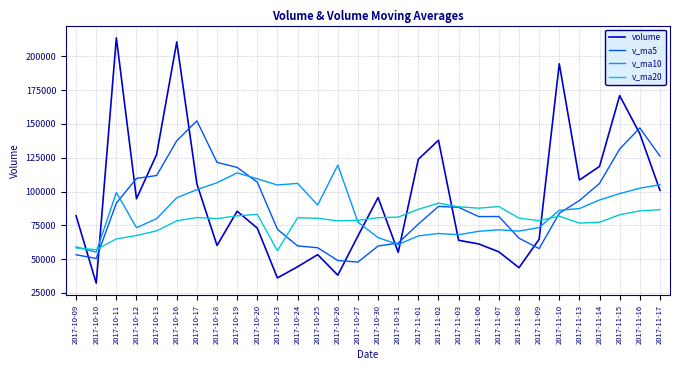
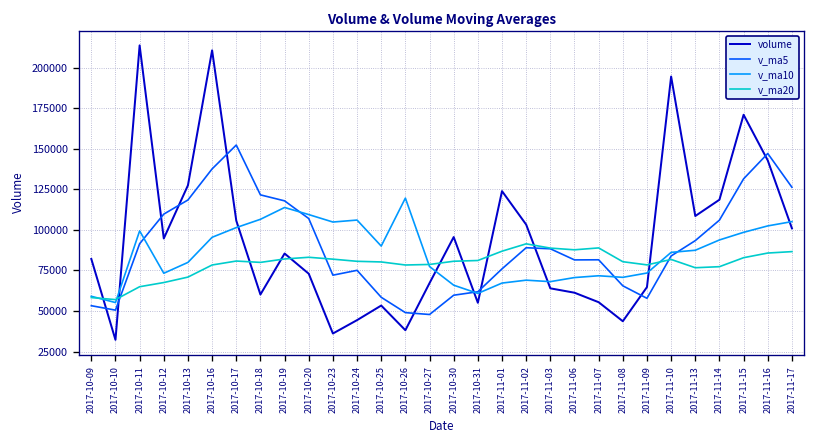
  {
    "volume": {
      "2017-10-09": 82000,
      "2017-10-10": 32000,
      "2017-10-11": 214000,
      "2017-10-12": 95000,
      "2017-10-13": 127000,
      "2017-10-16": 211000,
      "2017-10-17": 106000,
      "2017-10-18": 60000,
      "2017-10-19": 85000,
      "2017-10-20": 73000,
      "2017-10-23": 36000,
      "2017-10-24": 44000,
      "2017-10-25": 53000,
      "2017-10-26": 38000,
      "2017-10-27": 67000,
      "2017-10-30": 96000,
      "2017-10-31": 55000,
      "2017-11-01": 124000,
-     "2017-11-02": 138000,
+     "2017-11-02": 103000,
      "2017-11-03": 64000,
      "2017-11-06": 61000,
      "2017-11-07": 55000,
      "2017-11-08": 44000,
      "2017-11-09": 65000,
      "2017-11-10": 194000,
      "2017-11-13": 109000,
      "2017-11-14": 119000,
      "2017-11-15": 171000,
      "2017-11-16": 143000,
      "2017-11-17": 101000
    },
    "v_ma5": {
      "2017-10-09": 53000,
      "2017-10-10": 51000,
      "2017-10-11": 91000,
      "2017-10-12": 110000,
-     "2017-10-13": 112000,
+     "2017-10-13": 118000,
      "2017-10-16": 138000,
      "2017-10-17": 152000,
      "2017-10-18": 122000,
      "2017-10-19": 118000,
      "2017-10-20": 107000,
      "2017-10-23": 72000,
-     "2017-10-24": 60000,
+     "2017-10-24": 75000,
      "2017-10-25": 58000,
      "2017-10-26": 49000,
      "2017-10-27": 48000,
      "2017-10-30": 60000,
      "2017-11-01": 76000,
      "2017-11-02": 89000,
      "2017-11-06": 81000,
      "2017-11-07": 82000,
      "2017-11-08": 65000,
      "2017-11-09": 58000,
      "2017-11-10": 84000,
      "2017-11-13": 93000,
      "2017-11-14": 106000,
      "2017-11-15": 131000,
      "2017-11-16": 147000,
      "2017-11-17": 126000
    },
    "v_ma10": {
      "2017-10-11": 99000,
      "2017-10-12": 73000,
      "2017-10-13": 80000,
      "2017-10-16": 95000,
      "2017-10-17": 101000,
      "2017-10-18": 106000,
      "2017-10-19": 114000,
      "2017-10-20": 109000,
      "2017-10-23": 105000,
      "2017-10-24": 106000,
      "2017-10-25": 90000,
      "2017-10-26": 120000,
      "2017-10-30": 66000,
      "2017-11-01": 67000,
      "2017-11-02": 69000,
      "2017-11-03": 68000,
      "2017-11-06": 71000,
      "2017-11-07": 72000,
      "2017-11-08": 71000,
      "2017-11-09": 73000,
      "2017-11-10": 86000,
      "2017-11-13": 87000,
      "2017-11-14": 94000,
      "2017-11-15": 98000,
      "2017-11-16": 102000,
      "2017-11-17": 105000
    },
    "v_ma20": {
      "2017-10-11": 65000,
      "2017-10-12": 68000,
      "2017-10-13": 71000,
      "2017-10-16": 78000,
      "2017-10-17": 81000,
      "2017-10-18": 80000,
      "2017-10-19": 82000,
      "2017-10-20": 83000,
-     "2017-10-23": 56000,
+     "2017-10-23": 82000,
      "2017-10-24": 81000,
      "2017-10-25": 80000,
      "2017-10-26": 78000,
      "2017-10-30": 81000,
      "2017-10-31": 81000,
      "2017-11-01": 87000,
      "2017-11-02": 91000,
      "2017-11-06": 88000,
      "2017-11-07": 89000,
      "2017-11-08": 80000,
      "2017-11-09": 78000,
      "2017-11-10": 82000,
      "2017-11-13": 77000,
      "2017-11-14": 77000,
      "2017-11-15": 83000,
      "2017-11-16": 86000,
      "2017-11-17": 87000
    }
  }
